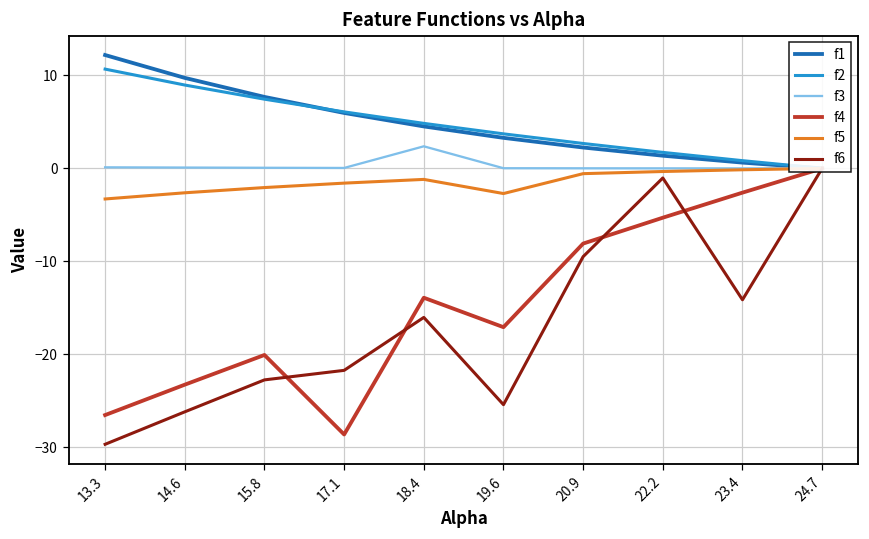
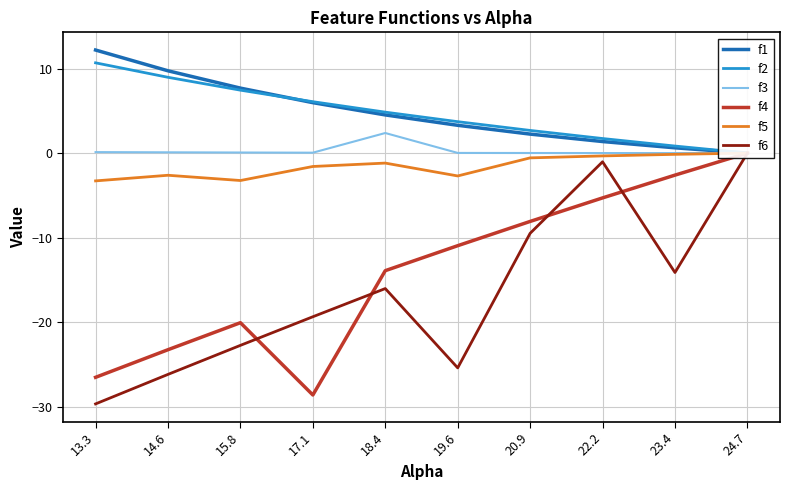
  {
    "f3": {
      "13.3": 0,
      "14.6": 0,
      "15.8": 0,
      "17.1": 0,
      "18.4": 2,
      "19.6": 0,
      "20.9": 0,
      "22.2": 0
    },
    "f4": {
      "13.3": -27,
      "14.6": -23,
      "15.8": -20,
      "17.1": -29,
      "18.4": -14,
-     "19.6": -17,
+     "19.6": -11,
      "20.9": -8,
      "22.2": -5,
      "23.4": -3
    },
    "f5": {
      "13.3": -3,
      "14.6": -3,
-     "15.8": -2,
+     "15.8": -3,
      "17.1": -2,
      "18.4": -1,
      "19.6": -3,
      "20.9": -1,
      "22.2": 0
    },
    "f6": {
      "13.3": -30,
      "14.6": -26,
      "15.8": -23,
-     "17.1": -22,
+     "17.1": -19,
      "18.4": -16,
      "19.6": -25,
      "20.9": -9,
      "22.2": -1,
      "23.4": -14
    }
  }
